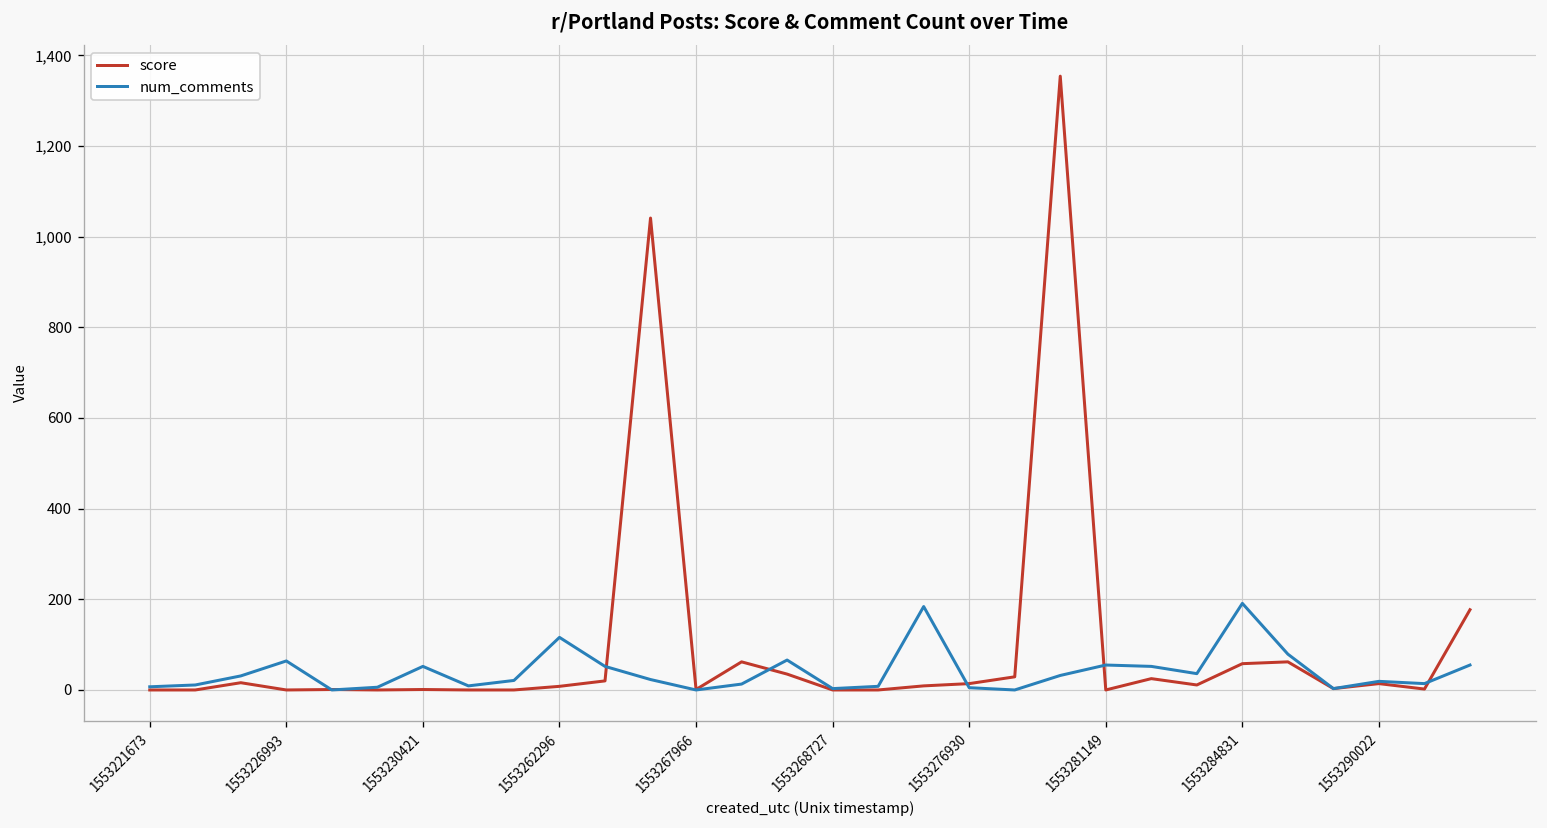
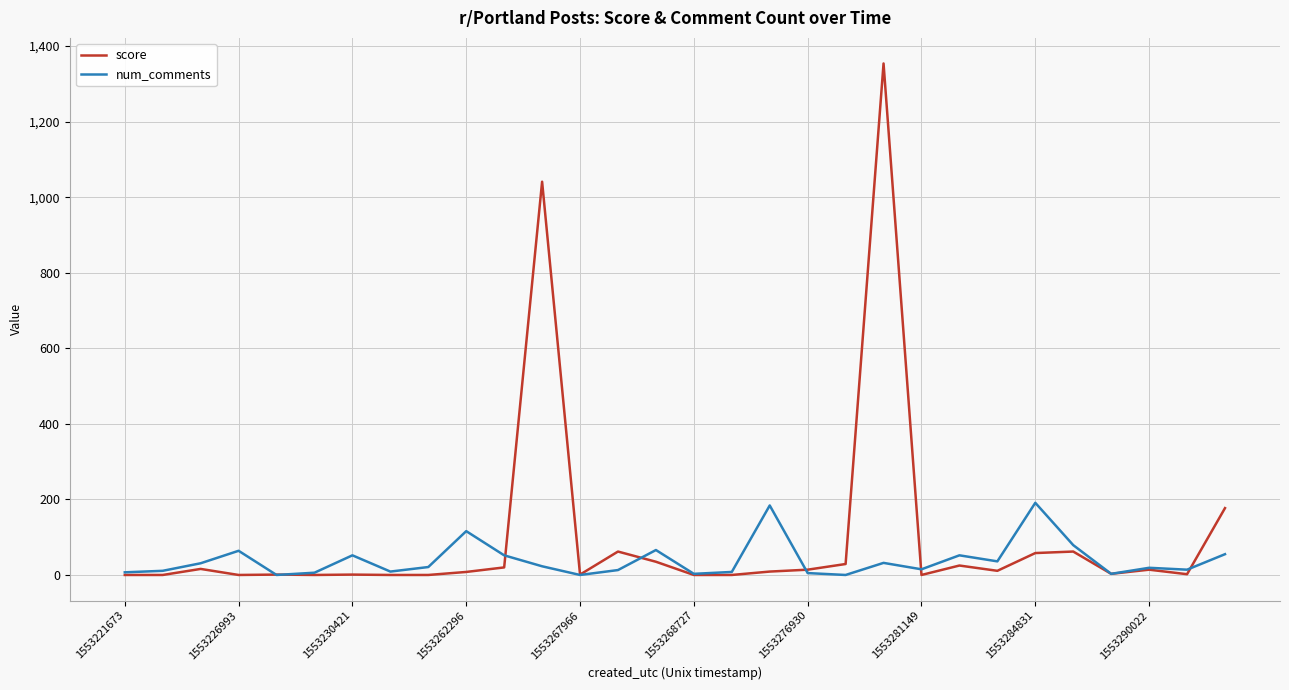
  {
    "score": {
      "1553221673": 0,
      "1553226993": 0,
      "1553230421": 0,
      "1553262296": 10,
      "1553276930": 10,
      "1553281149": 0,
      "1553284831": 60
    },
    "num_comments": {
      "1553221673": 10,
      "1553226993": 60,
      "1553230421": 50,
      "1553262296": 120,
      "1553276930": 10,
-     "1553281149": 60,
+     "1553281149": 20,
      "1553284831": 190
    }
  }
